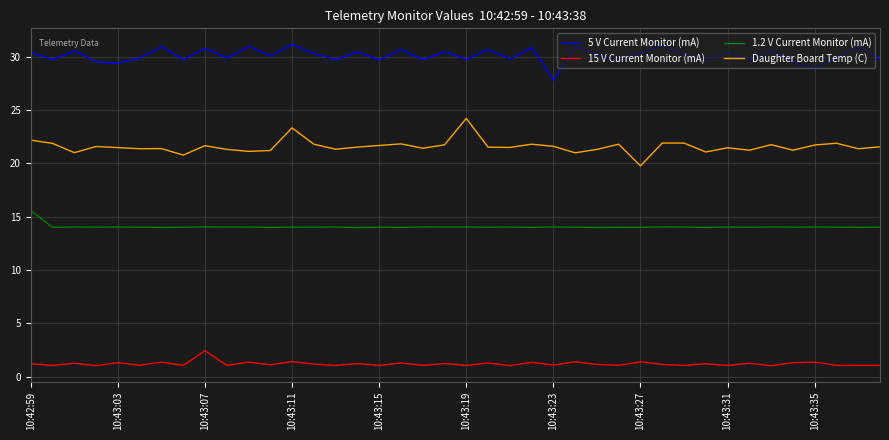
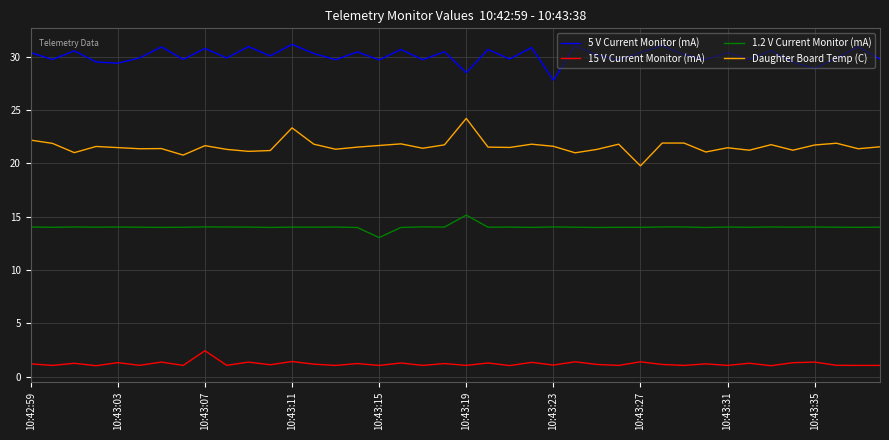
  {
    "5 V Current Monitor (mA)": {
      "10:42:59": 30.4,
      "10:43:03": 29.4,
      "10:43:07": 30.8,
      "10:43:11": 31.1,
      "10:43:15": 29.7,
-     "10:43:19": 29.8,
+     "10:43:19": 28.5,
      "10:43:23": 27.8,
      "10:43:35": 28.9
    },
    "15 V Current Monitor (mA)": {
      "10:42:59": 1.2,
      "10:43:03": 1.3,
      "10:43:07": 2.4,
      "10:43:11": 1.4,
      "10:43:15": 1.0,
      "10:43:19": 1.0,
      "10:43:23": 1.1,
      "10:43:27": 1.4,
      "10:43:31": 1.0,
      "10:43:35": 1.4
    },
    "1.2 V Current Monitor (mA)": {
-     "10:42:59": 15.6,
+     "10:42:59": 14.0,
      "10:43:03": 14.0,
      "10:43:07": 14.0,
      "10:43:11": 14.0,
-     "10:43:15": 14.0,
-     "10:43:19": 14.0,
+     "10:43:15": 13.0,
+     "10:43:19": 15.1,
      "10:43:23": 14.0,
      "10:43:27": 14.0,
      "10:43:31": 14.0,
      "10:43:35": 14.0
    },
    "Daughter Board Temp (C)": {
      "10:42:59": 22.2,
      "10:43:03": 21.5,
      "10:43:07": 21.7,
      "10:43:11": 23.3,
      "10:43:15": 21.7,
      "10:43:19": 24.2,
      "10:43:23": 21.6,
      "10:43:27": 19.8,
      "10:43:31": 21.5,
      "10:43:35": 21.7
    }
  }
